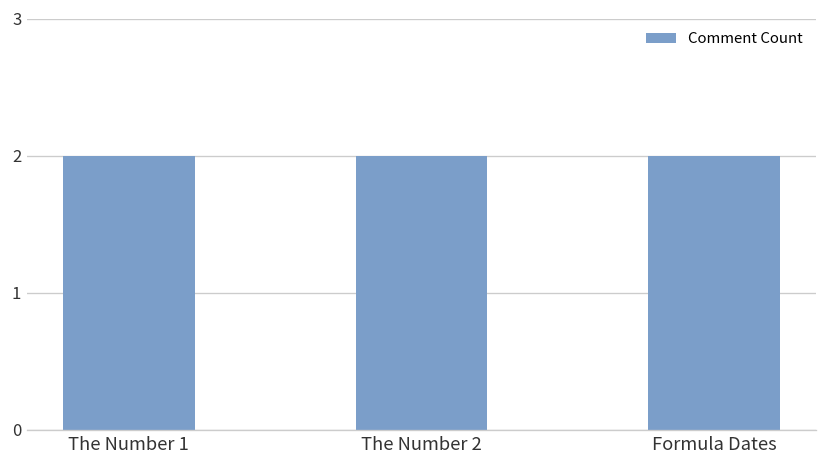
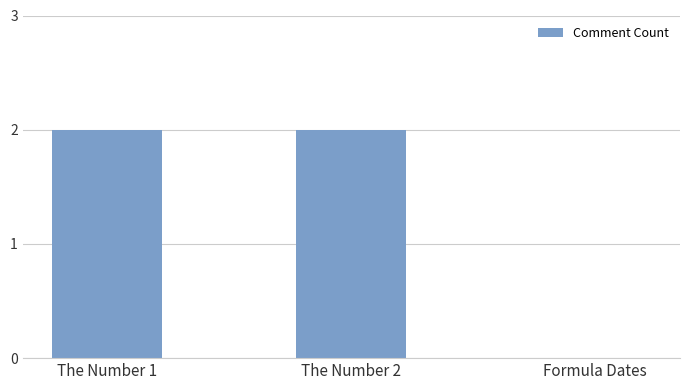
  {
    "The Number 1": 2,
    "The Number 2": 2,
-   "Formula Dates": 2
+   "Formula Dates": 0
  }
